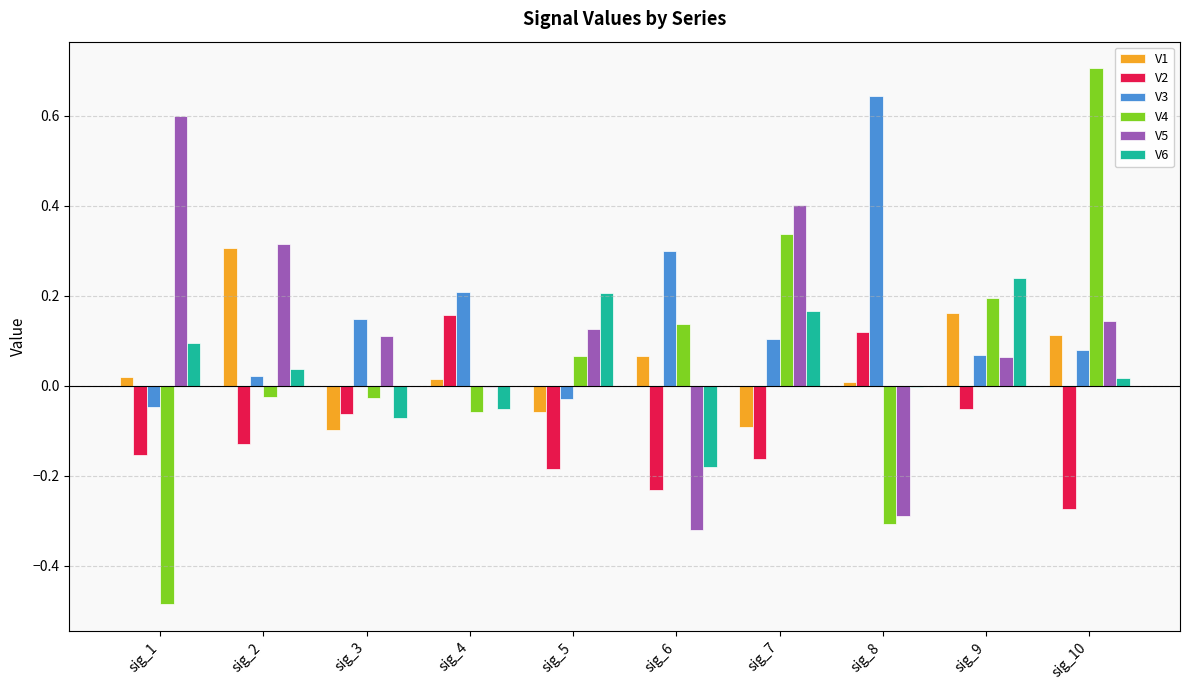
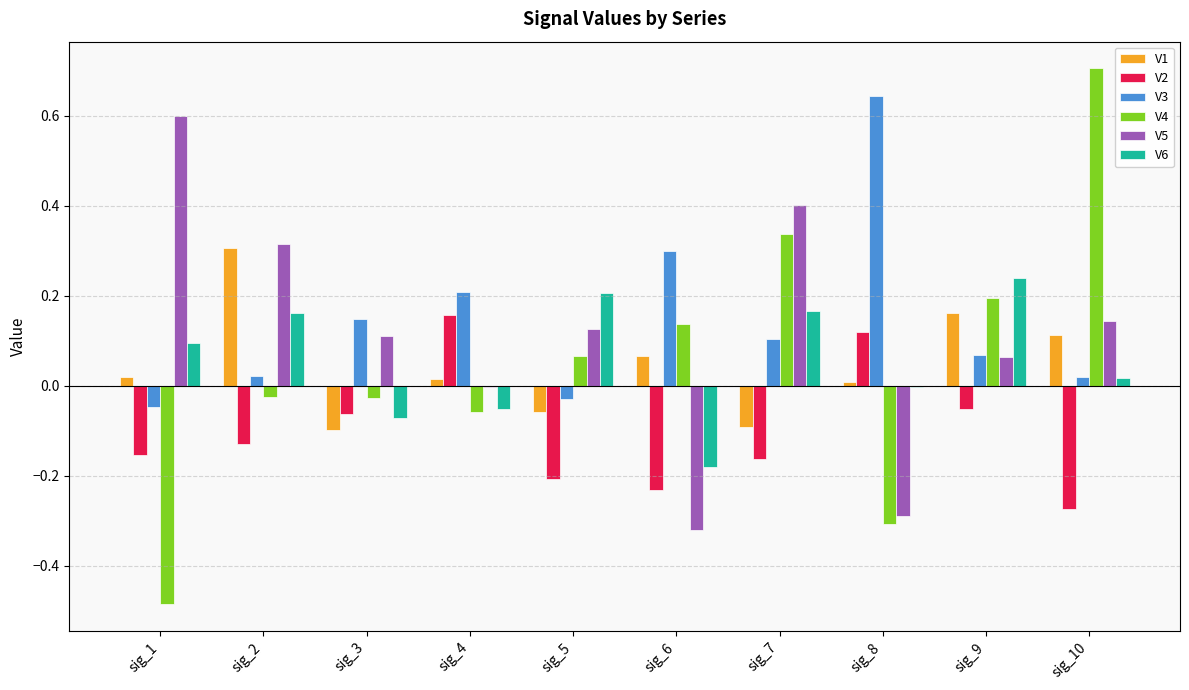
  {
    "V1": {
      "sig_1": 0.02,
      "sig_2": 0.31,
      "sig_3": -0.10,
      "sig_4": 0.01,
      "sig_5": -0.06,
      "sig_6": 0.07,
      "sig_7": -0.09,
      "sig_8": 0.01,
      "sig_9": 0.16,
      "sig_10": 0.11
    },
    "V2": {
      "sig_1": -0.15,
      "sig_2": -0.13,
      "sig_3": -0.06,
      "sig_4": 0.16,
-     "sig_5": -0.19,
+     "sig_5": -0.21,
      "sig_6": -0.23,
      "sig_7": -0.16,
      "sig_8": 0.12,
      "sig_9": -0.05,
      "sig_10": -0.27
    },
    "V3": {
      "sig_1": -0.05,
      "sig_2": 0.02,
      "sig_3": 0.15,
      "sig_4": 0.21,
      "sig_5": -0.03,
      "sig_6": 0.30,
      "sig_7": 0.10,
      "sig_8": 0.64,
      "sig_9": 0.07,
-     "sig_10": 0.08
+     "sig_10": 0.02
    },
    "V4": {
      "sig_1": -0.49,
      "sig_2": -0.03,
      "sig_3": -0.03,
      "sig_4": -0.06,
      "sig_5": 0.07,
      "sig_6": 0.14,
      "sig_7": 0.34,
      "sig_8": -0.31,
      "sig_9": 0.20,
      "sig_10": 0.71
    },
    "V5": {
      "sig_1": 0.60,
      "sig_2": 0.31,
      "sig_3": 0.11,
      "sig_5": 0.13,
      "sig_6": -0.32,
      "sig_7": 0.40,
      "sig_8": -0.29,
      "sig_9": 0.06,
      "sig_10": 0.14
    },
    "V6": {
      "sig_1": 0.09,
-     "sig_2": 0.04,
+     "sig_2": 0.16,
      "sig_3": -0.07,
      "sig_4": -0.05,
      "sig_5": 0.21,
      "sig_6": -0.18,
      "sig_7": 0.17,
      "sig_9": 0.24,
      "sig_10": 0.02
    }
  }
